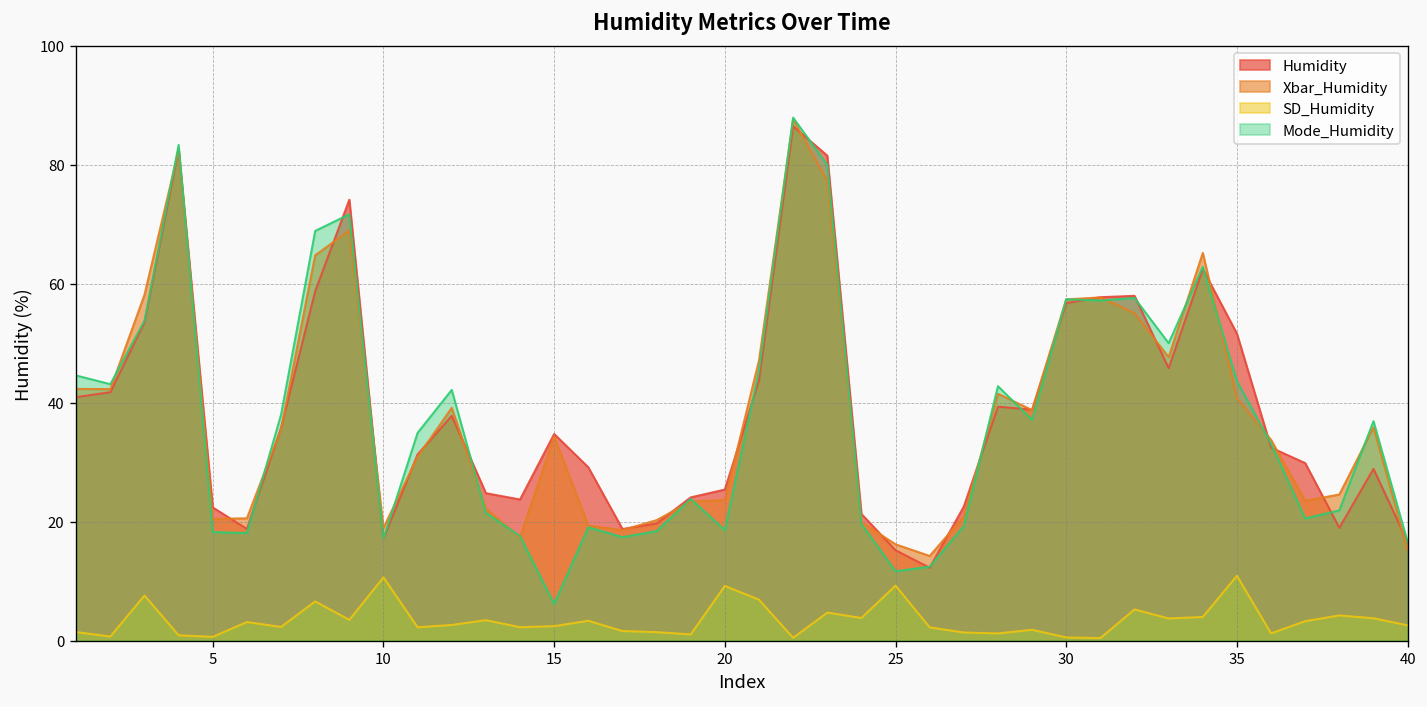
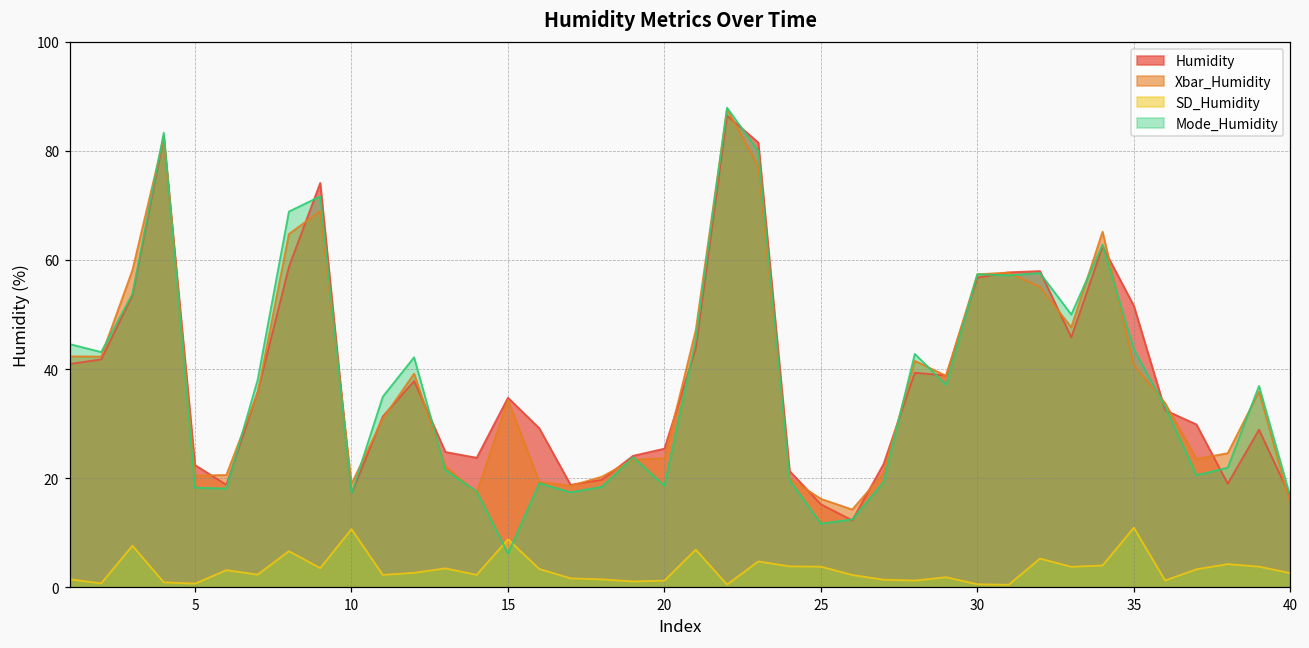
  {
    "SD_Humidity": {
      "5": 1,
      "10": 11,
-     "15": 2,
-     "20": 9,
-     "25": 9,
+     "15": 9,
+     "20": 1,
+     "25": 4,
      "30": 1,
      "35": 11,
      "40": 3
    },
    "Mode_Humidity": {
      "5": 18,
      "15": 6,
      "20": 19,
      "25": 12,
      "35": 44
    }
  }
